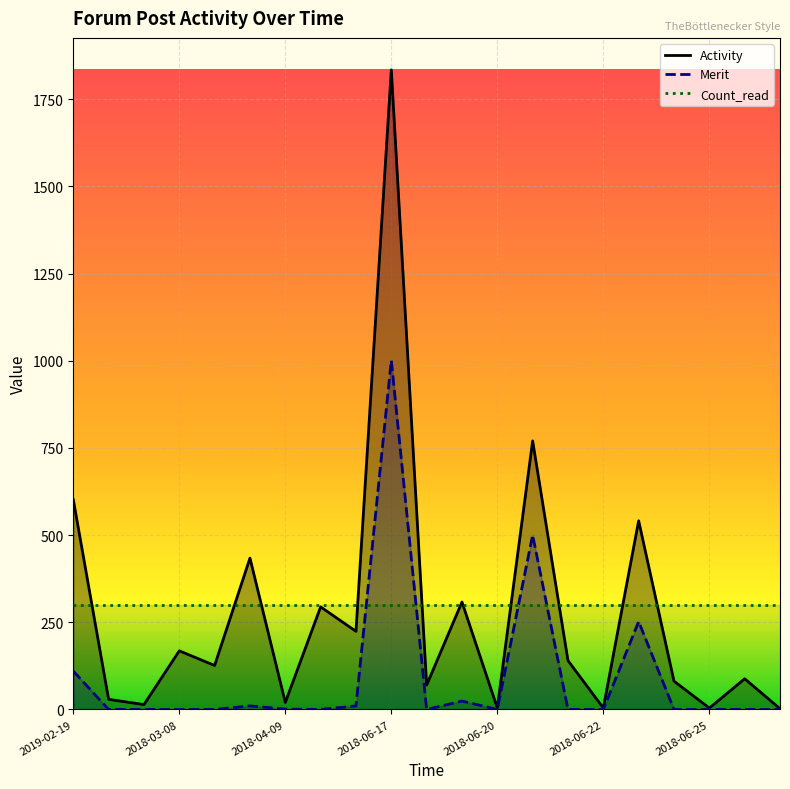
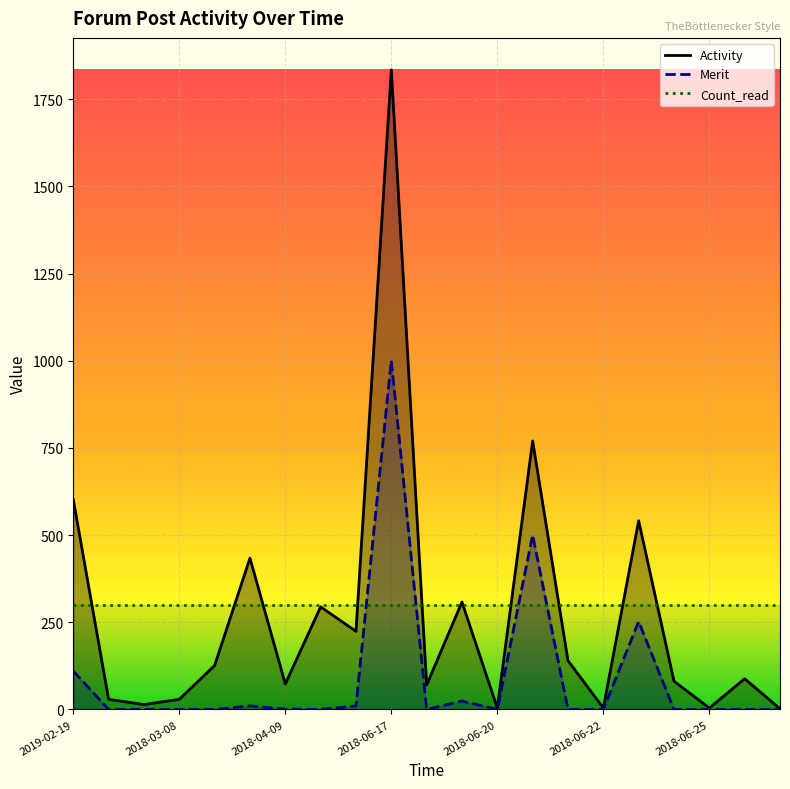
  {
    "Activity": {
-     "2018-03-08": 170,
-     "2018-04-09": 20
+     "2018-03-08": 30,
+     "2018-04-09": 70
    },
    "Merit": {
      "2018-03-08": 0,
      "2018-04-09": 0
    },
    "Count_read": {
      "2018-03-08": 300,
      "2018-04-09": 300,
      "2018-06-25": 300
    }
  }
